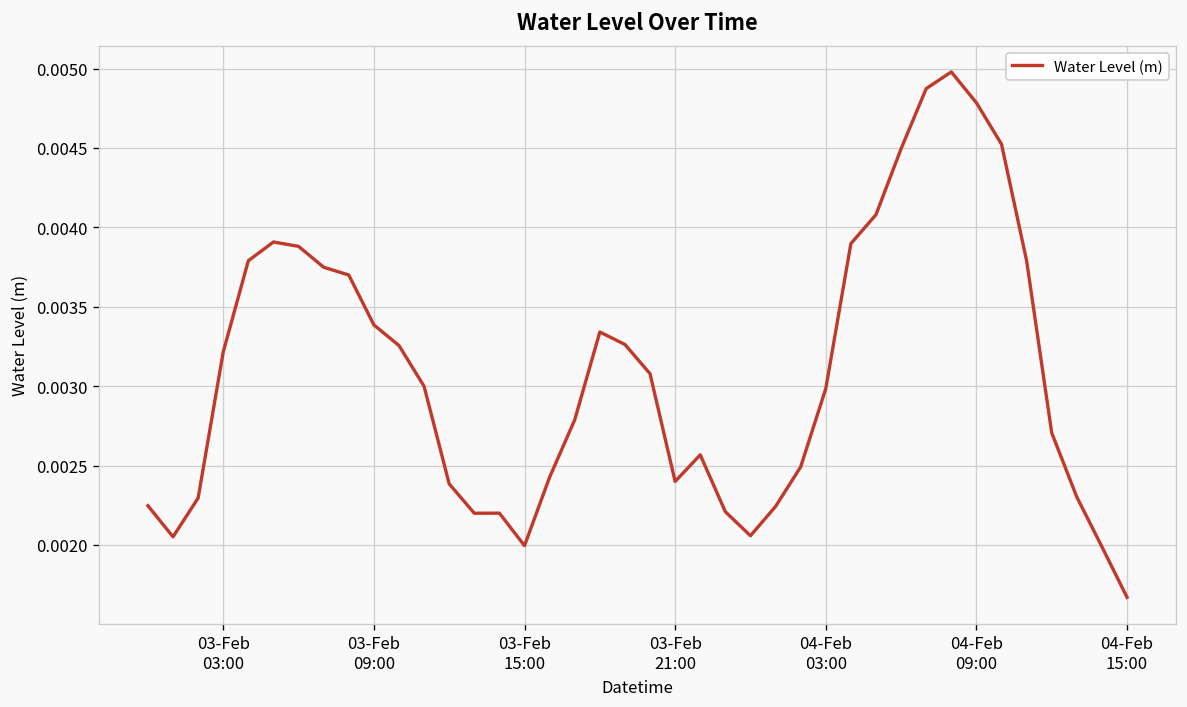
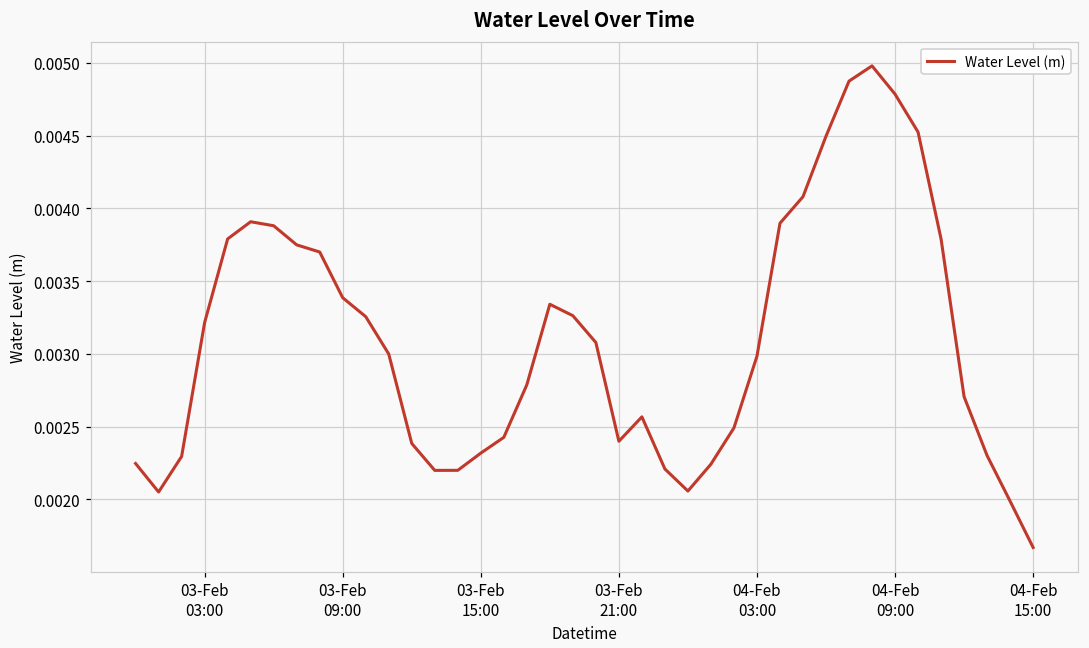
  {
    "03-Feb 03:00": 0.00322,
    "03-Feb 09:00": 0.00339,
-   "03-Feb 15:00": 0.00200,
+   "03-Feb 15:00": 0.00232,
    "03-Feb 21:00": 0.00240,
    "04-Feb 03:00": 0.00298,
    "04-Feb 09:00": 0.00478,
    "04-Feb 15:00": 0.00167
  }
